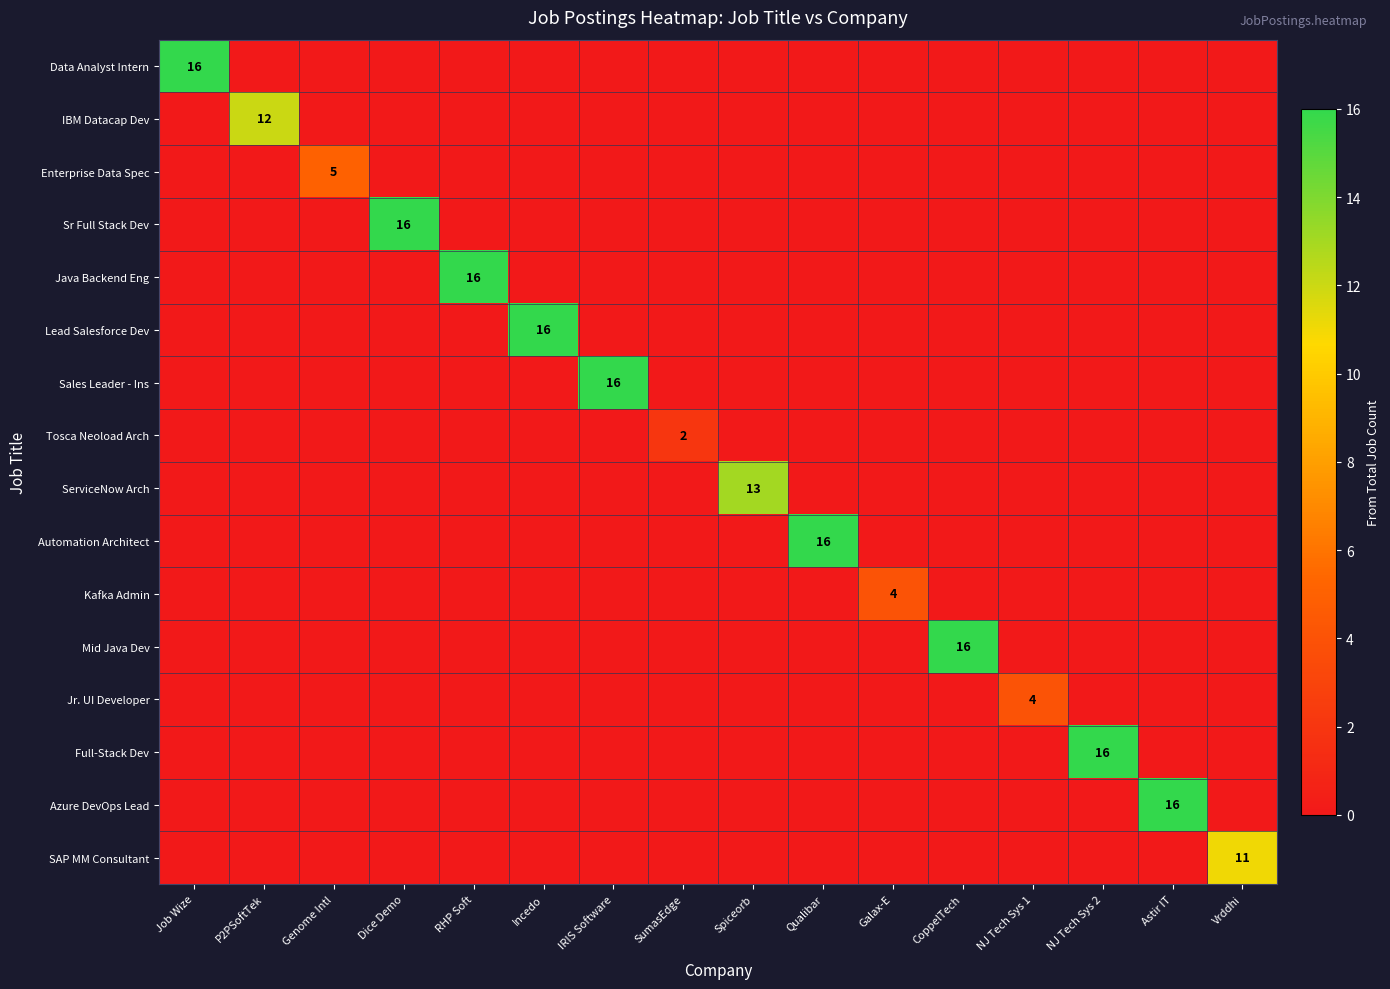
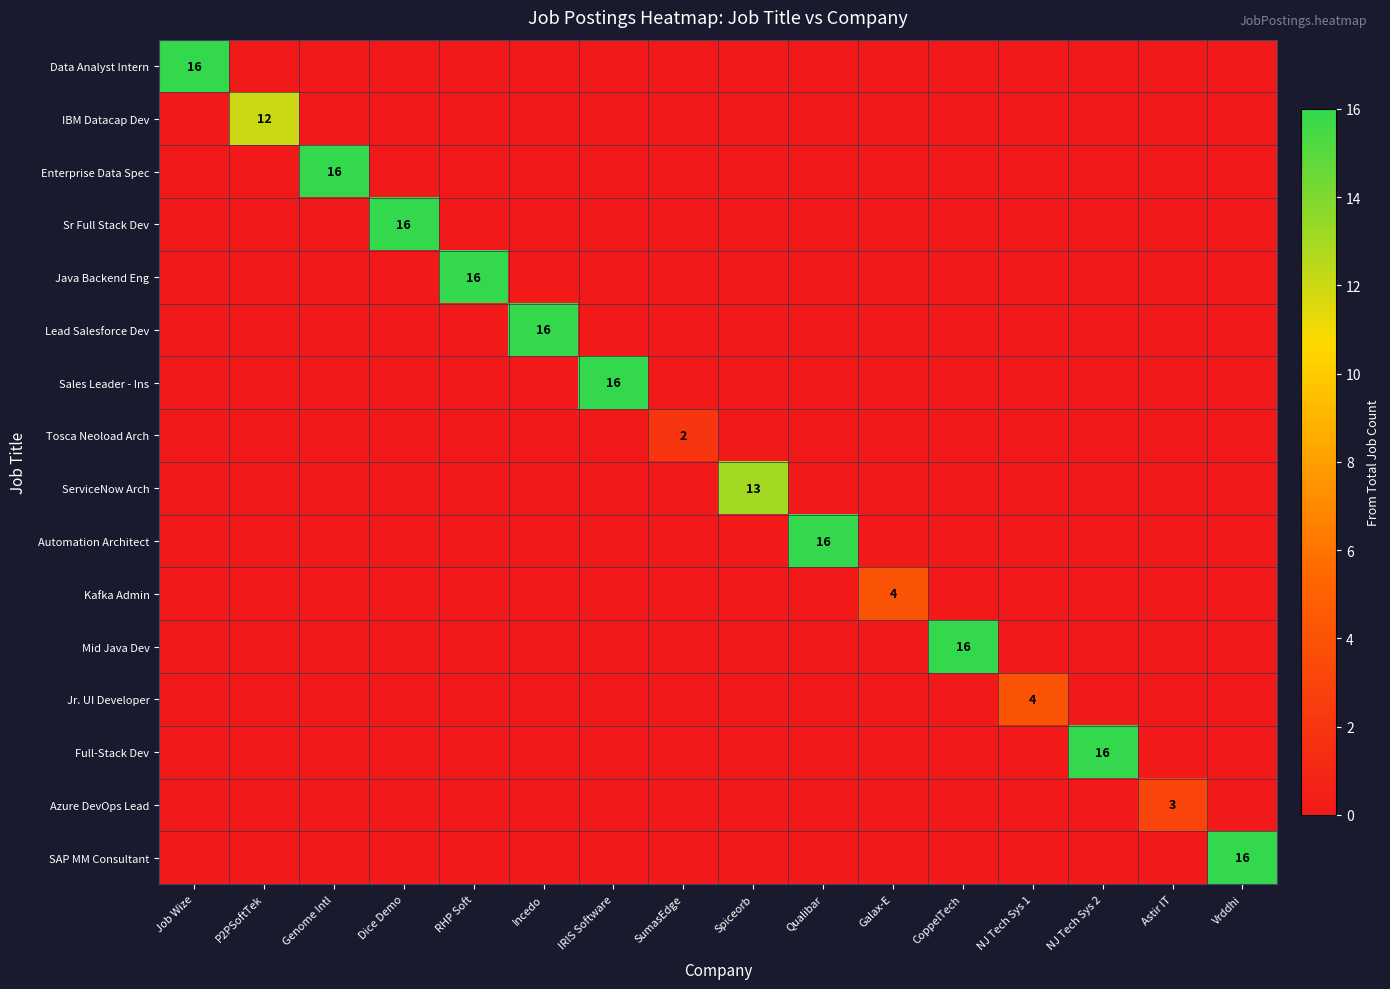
  {
    "Data Analyst Intern": {
      "Job Wize": 16
    },
    "IBM Datacap Dev": {
      "P2PSoftTek": 12
    },
    "Enterprise Data Spec": {
-     "Genome Intl": 5
+     "Genome Intl": 16
    },
    "Sr Full Stack Dev": {
      "Dice Demo": 16
    },
    "Java Backend Eng": {
      "RHP Soft": 16
    },
    "Lead Salesforce Dev": {
      "Incedo": 16
    },
    "Sales Leader - Ins": {
      "IRIS Software": 16
    },
    "Tosca Neoload Arch": {
      "SumasEdge": 2
    },
    "ServiceNow Arch": {
      "Spiceorb": 13
    },
    "Automation Architect": {
      "Qualibar": 16
    },
    "Kafka Admin": {
      "Galax-E": 4
    },
    "Mid Java Dev": {
      "CoppelTech": 16
    },
    "Jr. UI Developer": {
      "NJ Tech Sys 1": 4
    },
    "Full-Stack Dev": {
      "NJ Tech Sys 2": 16
    },
    "Azure DevOps Lead": {
-     "Astir IT": 16
+     "Astir IT": 3
    },
    "SAP MM Consultant": {
-     "Vrddhi": 11
+     "Vrddhi": 16
    }
  }
